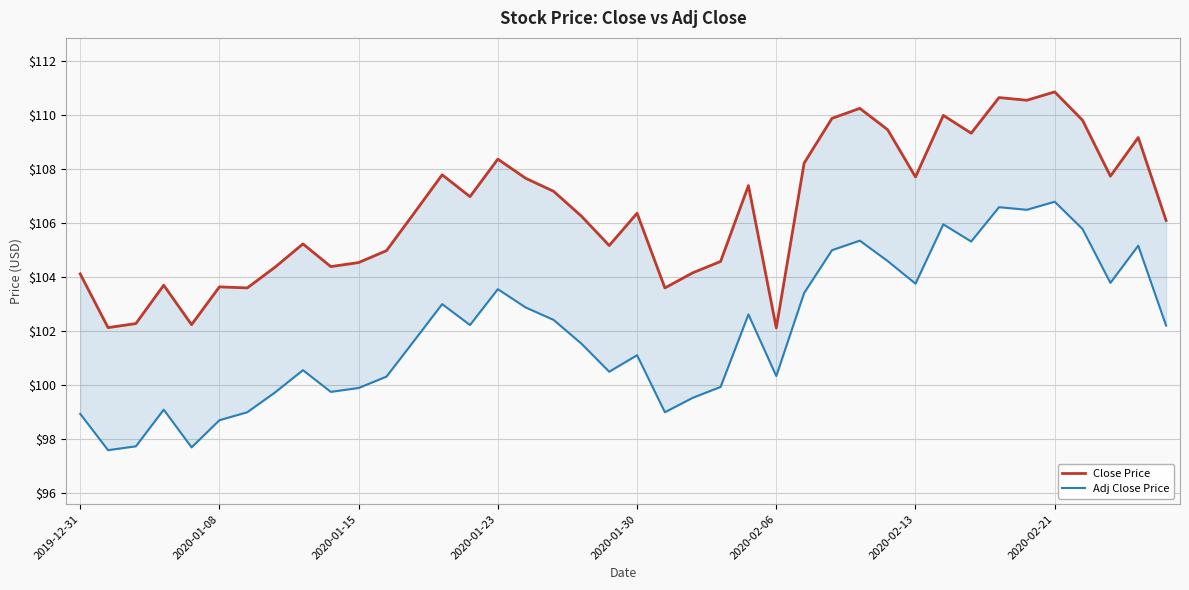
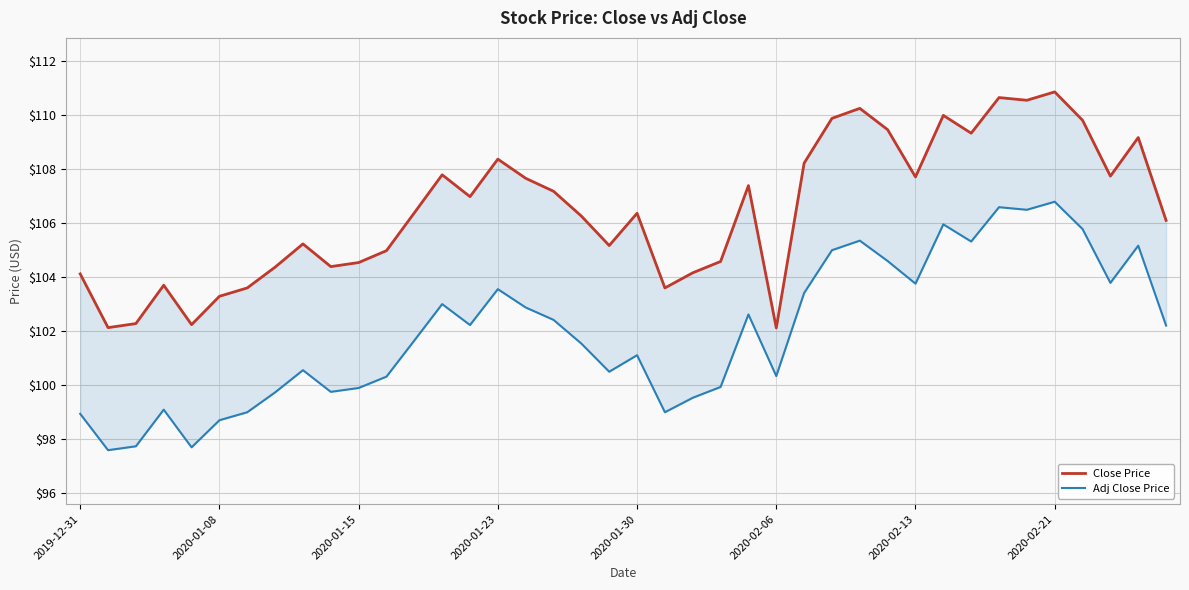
  {
    "Close Price": {
      "2019-12-31": "$104.1",
-     "2020-01-08": "$103.6",
+     "2020-01-08": "$103.3",
      "2020-01-15": "$104.6",
      "2020-01-23": "$108.4",
      "2020-01-30": "$106.4",
      "2020-02-06": "$102.1",
      "2020-02-13": "$107.7",
      "2020-02-21": "$110.9"
    },
    "Adj Close Price": {
      "2019-12-31": "$98.9",
      "2020-01-08": "$98.7",
      "2020-01-15": "$99.9",
      "2020-01-23": "$103.6",
      "2020-01-30": "$101.1",
      "2020-02-06": "$100.3",
      "2020-02-13": "$103.8",
      "2020-02-21": "$106.8"
    }
  }
